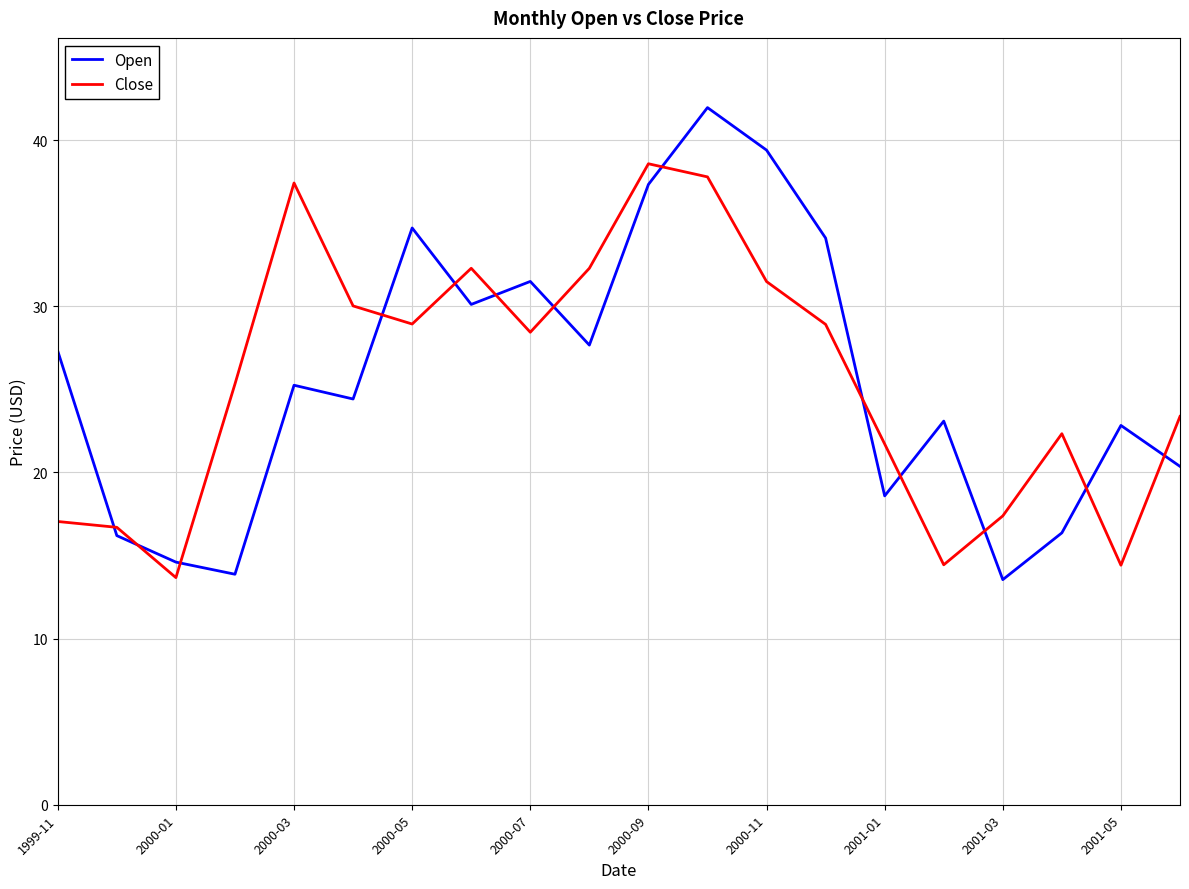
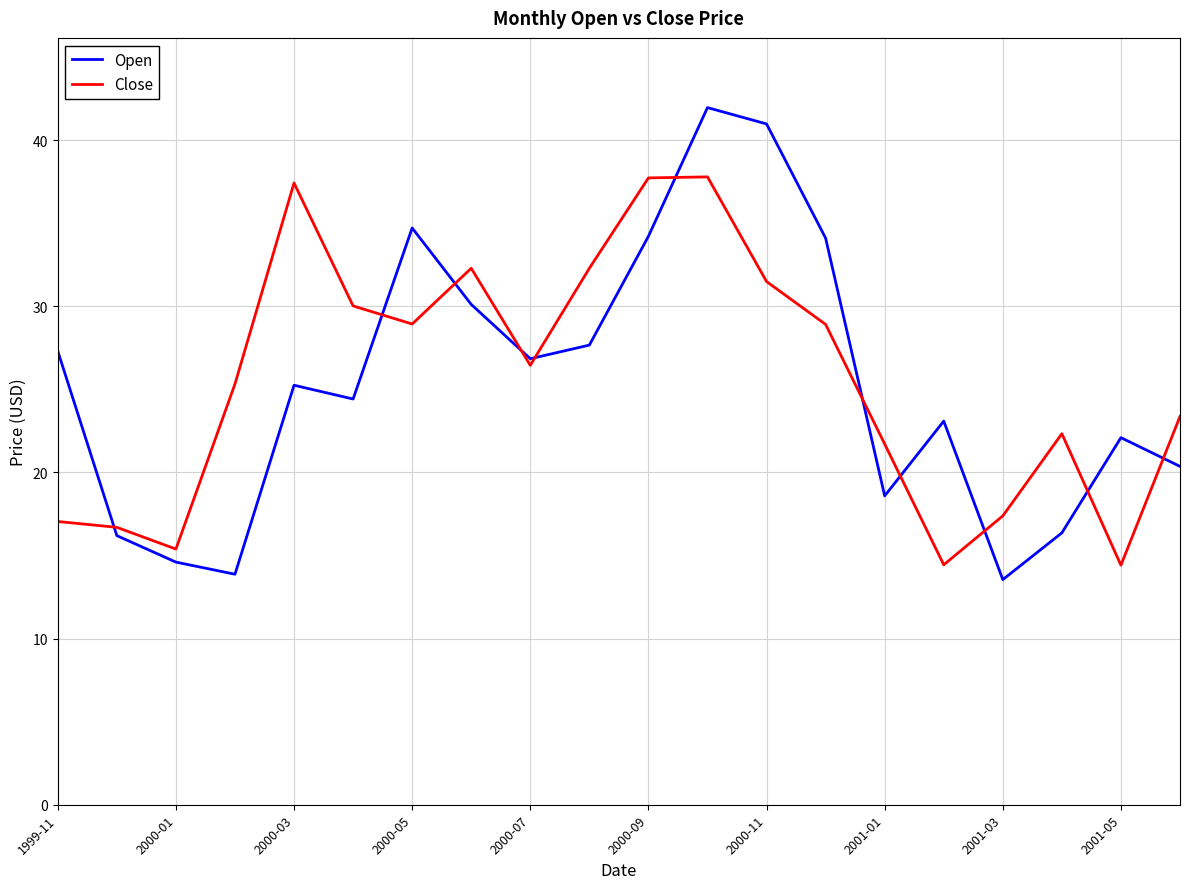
  {
    "Open": {
      "1999-11": 27.3,
      "2000-01": 14.6,
      "2000-03": 25.3,
      "2000-05": 34.7,
-     "2000-07": 31.5,
-     "2000-09": 37.3,
-     "2000-11": 39.4,
+     "2000-07": 26.8,
+     "2000-09": 34.2,
+     "2000-11": 41.0,
      "2001-01": 18.6,
      "2001-03": 13.5,
-     "2001-05": 22.8
+     "2001-05": 22.1
    },
    "Close": {
      "1999-11": 17.0,
-     "2000-01": 13.7,
+     "2000-01": 15.4,
      "2000-03": 37.4,
      "2000-05": 28.9,
-     "2000-07": 28.4,
-     "2000-09": 38.6,
+     "2000-07": 26.5,
+     "2000-09": 37.7,
      "2000-11": 31.5,
      "2001-01": 21.7,
      "2001-03": 17.4,
      "2001-05": 14.4
    }
  }
